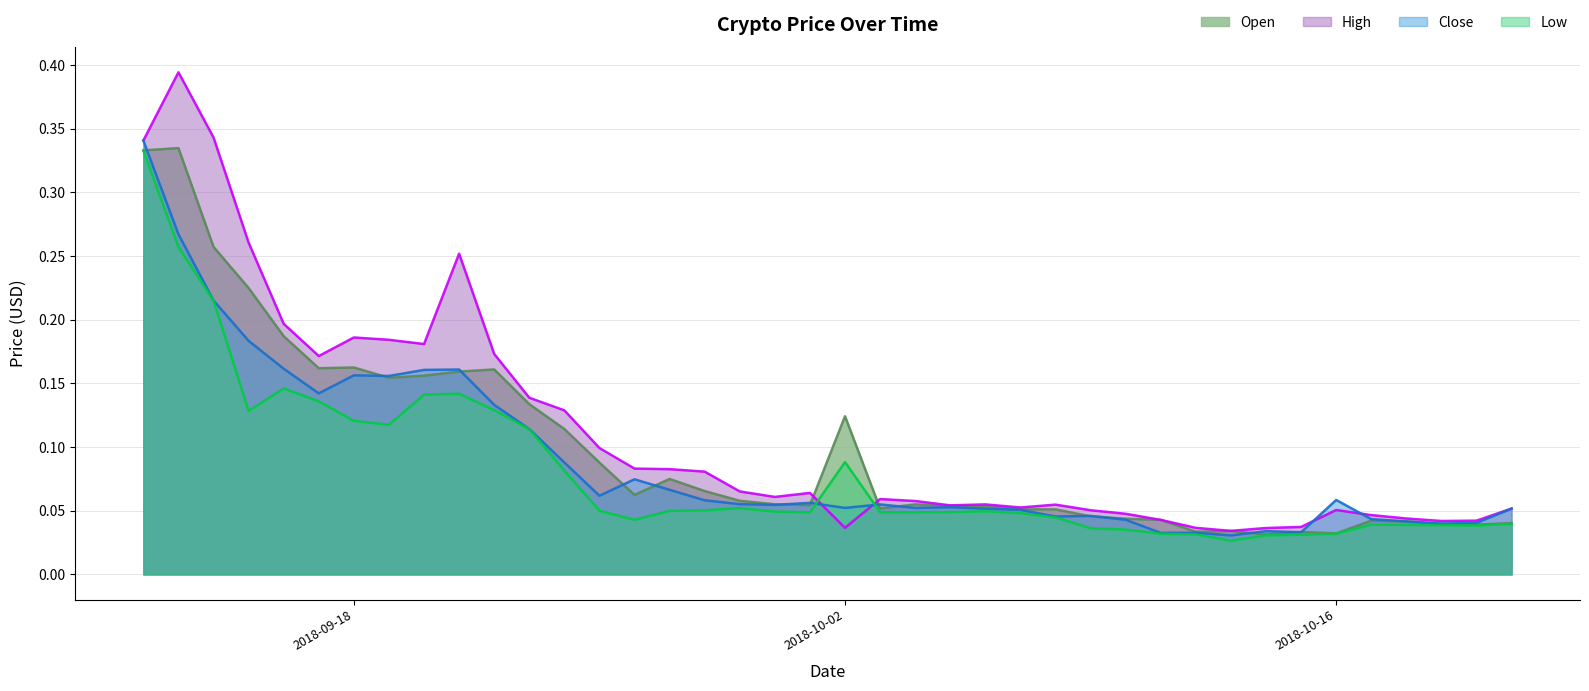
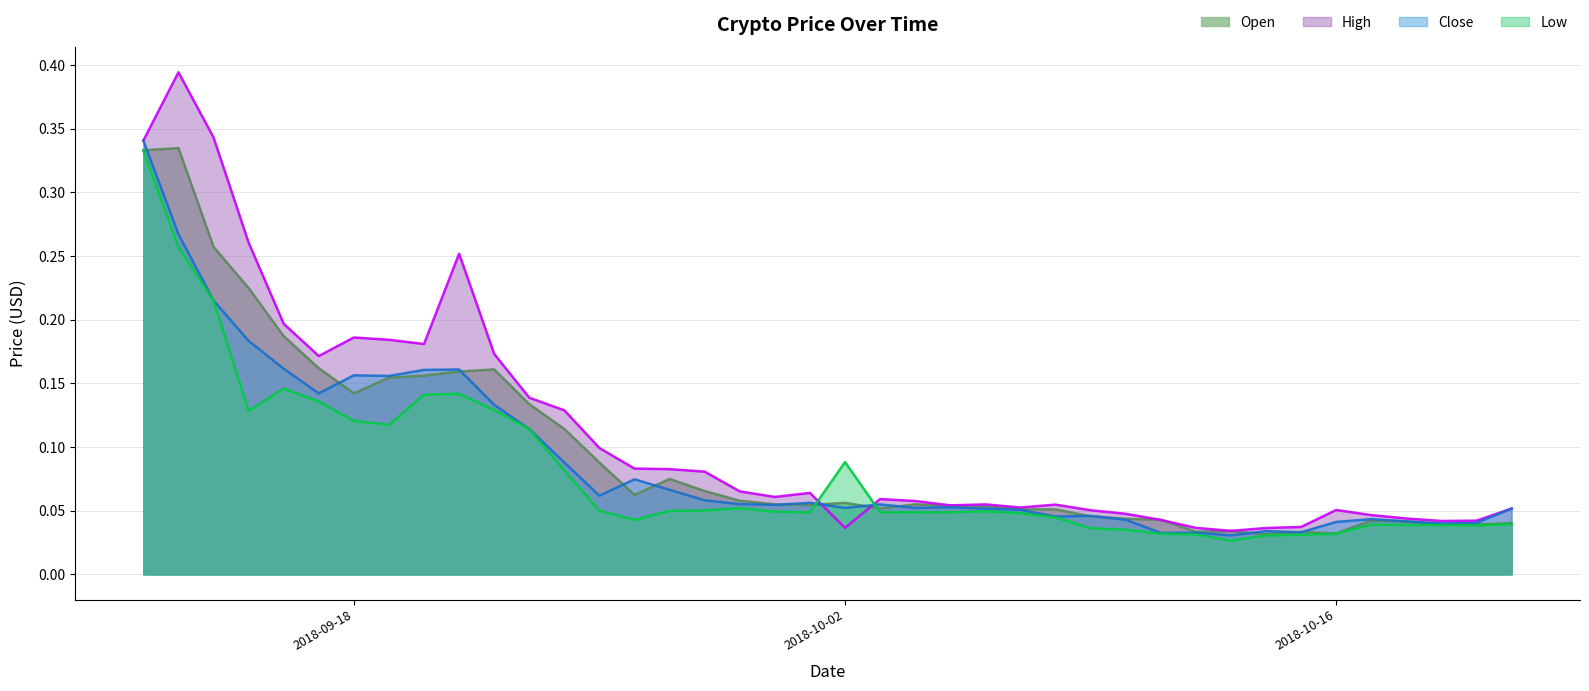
  {
    "Open": {
-     "2018-09-18": 0.163,
-     "2018-10-02": 0.124
+     "2018-09-18": 0.142,
+     "2018-10-02": 0.056
    },
    "High": {
      "2018-09-18": 0.186,
      "2018-10-02": 0.037,
      "2018-10-16": 0.051
    },
    "Close": {
      "2018-09-18": 0.156,
      "2018-10-02": 0.052,
-     "2018-10-16": 0.058
+     "2018-10-16": 0.041
    },
    "Low": {
      "2018-09-18": 0.121,
      "2018-10-02": 0.088
    }
  }
